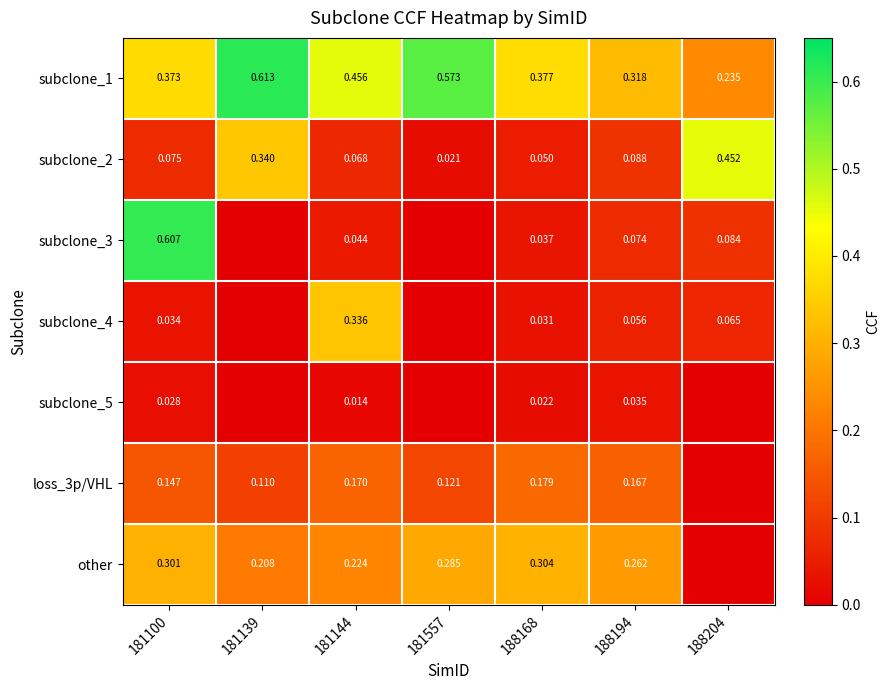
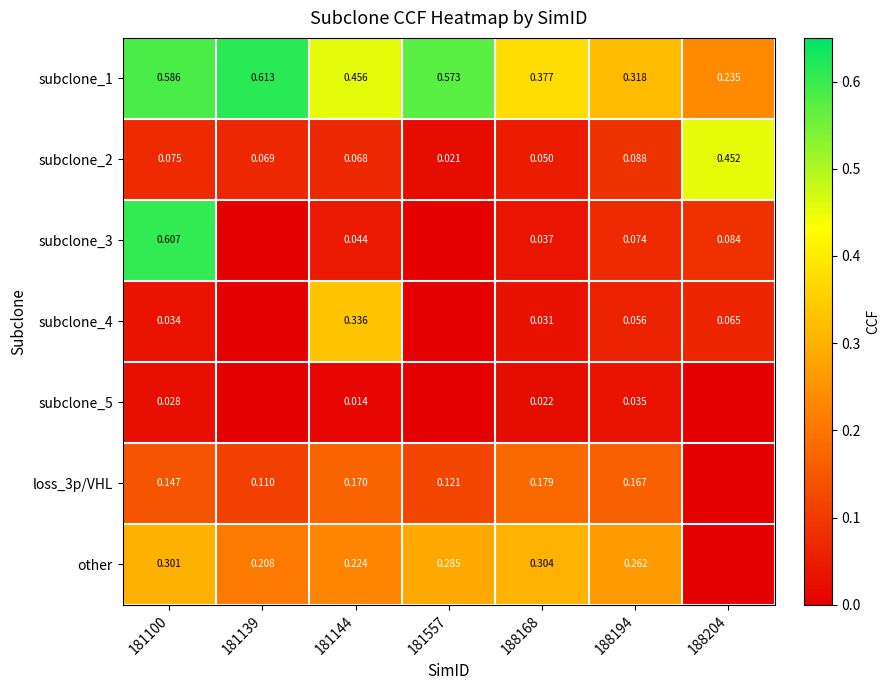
  {
    "subclone_1": {
-     "181100": 0.373,
+     "181100": 0.586,
      "181139": 0.613,
      "181144": 0.456,
      "181557": 0.573,
      "188168": 0.377,
      "188194": 0.318,
      "188204": 0.235
    },
    "subclone_2": {
      "181100": 0.075,
-     "181139": 0.340,
+     "181139": 0.069,
      "181144": 0.068,
      "181557": 0.021,
      "188168": 0.050,
      "188194": 0.088,
      "188204": 0.452
    },
    "subclone_3": {
      "181100": 0.607,
      "181144": 0.044,
      "188168": 0.037,
      "188194": 0.074,
      "188204": 0.084
    },
    "subclone_4": {
      "181100": 0.034,
      "181144": 0.336,
      "188168": 0.031,
      "188194": 0.056,
      "188204": 0.065
    },
    "subclone_5": {
      "181100": 0.028,
      "181144": 0.014,
      "188168": 0.022,
      "188194": 0.035
    },
    "loss_3p/VHL": {
      "181100": 0.147,
      "181139": 0.110,
      "181144": 0.170,
      "181557": 0.121,
      "188168": 0.179,
      "188194": 0.167
    },
    "other": {
      "181100": 0.301,
      "181139": 0.208,
      "181144": 0.224,
      "181557": 0.285,
      "188168": 0.304,
      "188194": 0.262
    }
  }
